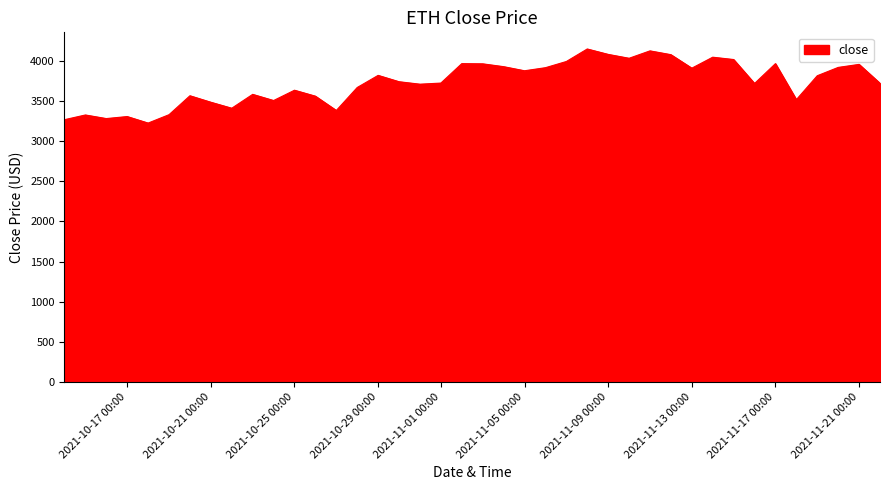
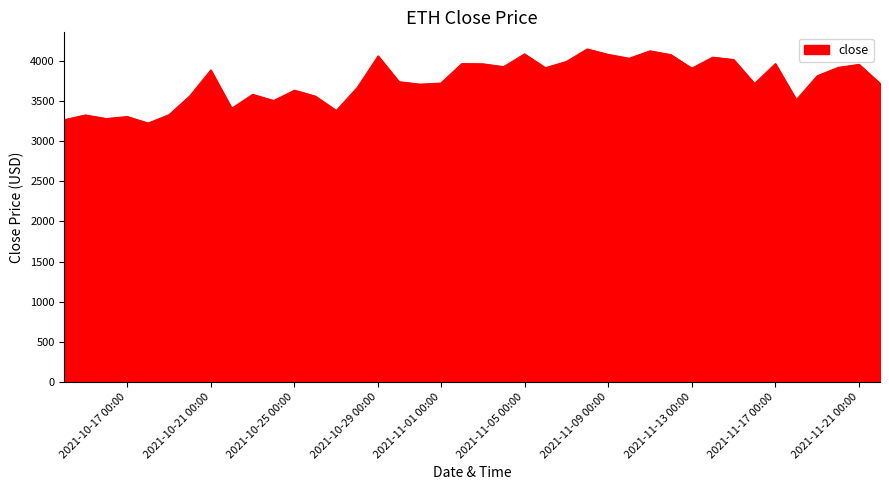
  {
    "2021-10-17 00:00": 3300,
-   "2021-10-21 00:00": 3500,
+   "2021-10-21 00:00": 3900,
    "2021-10-25 00:00": 3600,
-   "2021-10-29 00:00": 3800,
+   "2021-10-29 00:00": 4100,
    "2021-11-01 00:00": 3700,
-   "2021-11-05 00:00": 3900,
+   "2021-11-05 00:00": 4100,
    "2021-11-09 00:00": 4100,
    "2021-11-13 00:00": 3900,
    "2021-11-17 00:00": 4000,
    "2021-11-21 00:00": 4000
  }
